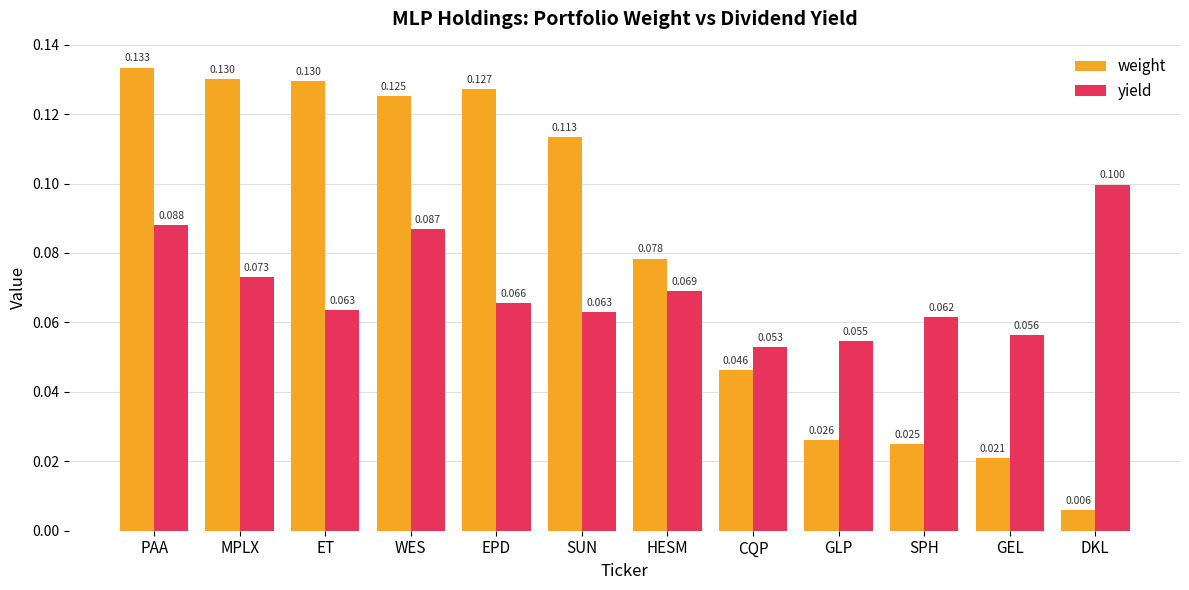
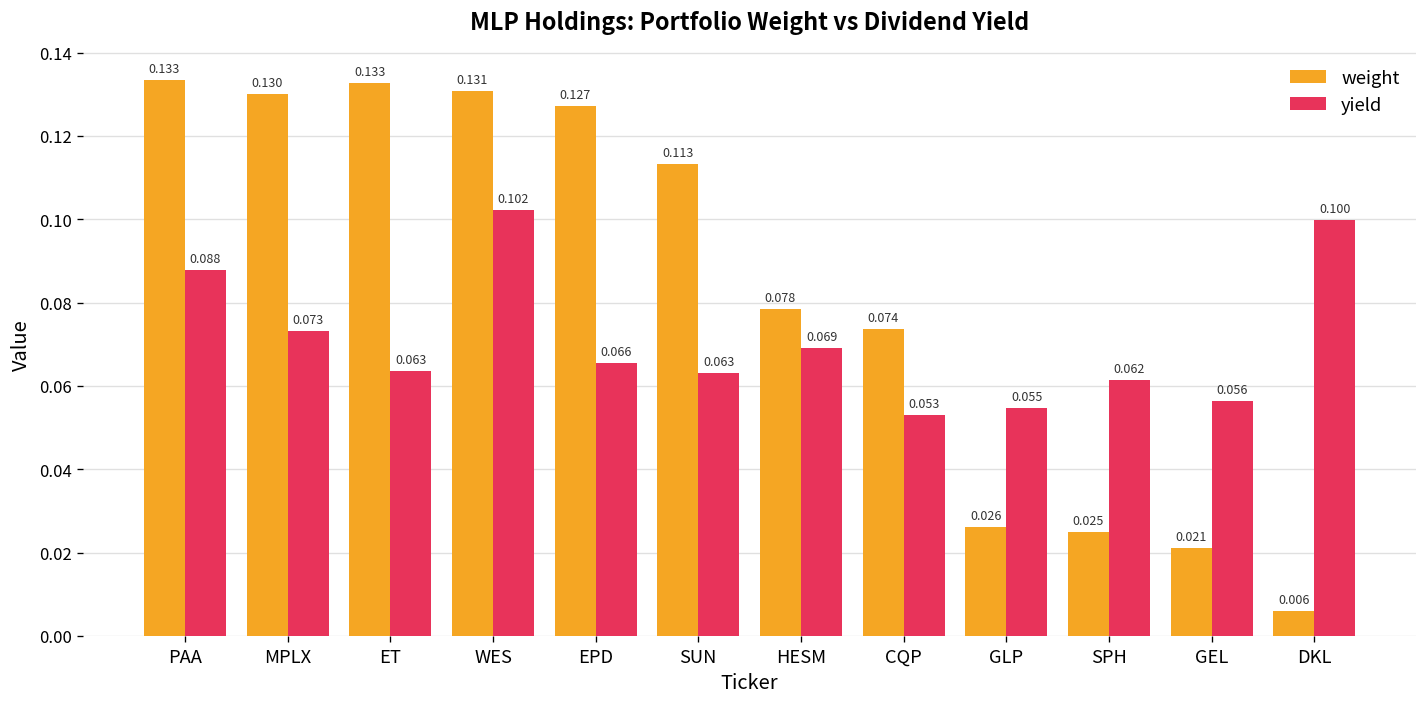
  {
    "weight": {
      "PAA": 0.133,
      "MPLX": 0.130,
-     "ET": 0.130,
-     "WES": 0.125,
+     "ET": 0.133,
+     "WES": 0.131,
      "EPD": 0.127,
      "SUN": 0.113,
      "HESM": 0.078,
-     "CQP": 0.046,
+     "CQP": 0.074,
      "GLP": 0.026,
      "SPH": 0.025,
      "GEL": 0.021,
      "DKL": 0.006
    },
    "yield": {
      "PAA": 0.088,
      "MPLX": 0.073,
      "ET": 0.063,
-     "WES": 0.087,
+     "WES": 0.102,
      "EPD": 0.066,
      "SUN": 0.063,
      "HESM": 0.069,
      "CQP": 0.053,
      "GLP": 0.055,
      "SPH": 0.062,
      "GEL": 0.056,
      "DKL": 0.100
    }
  }
